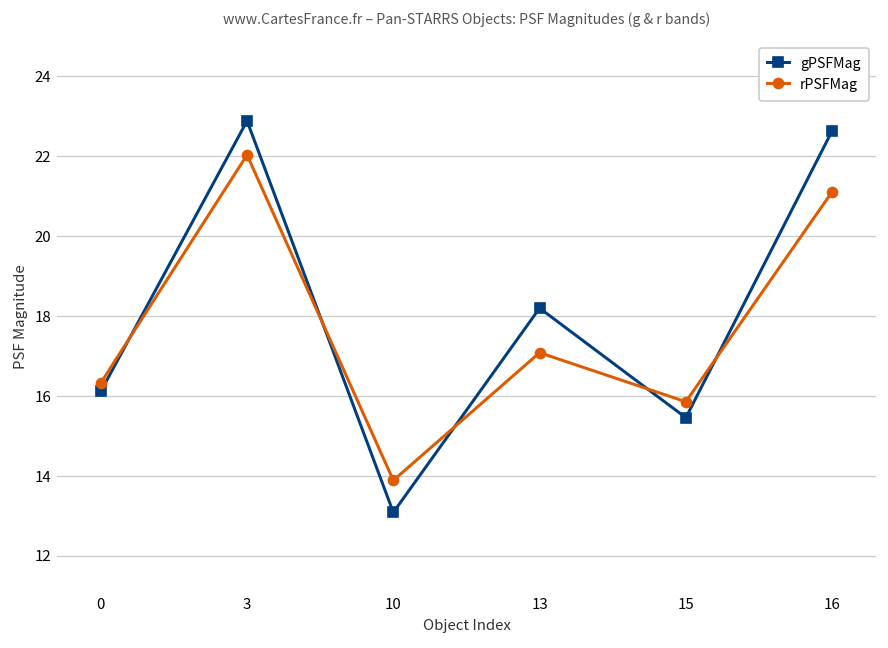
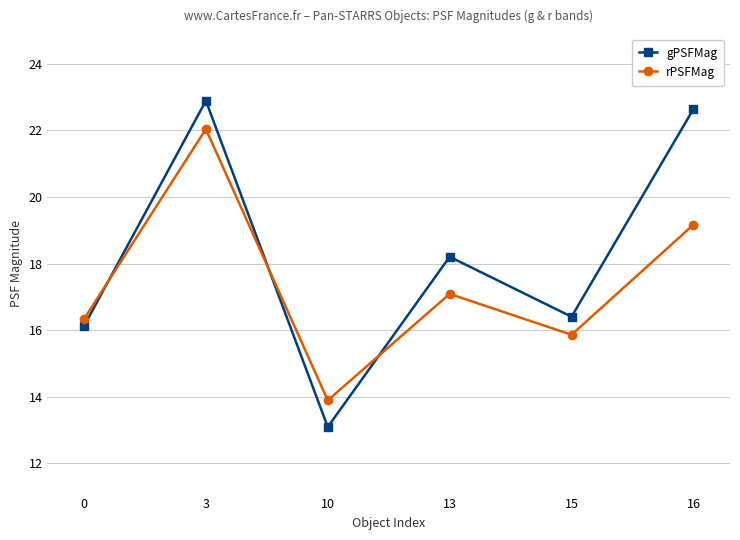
  {
    "gPSFMag": {
      "0": 16.1,
      "3": 22.9,
      "10": 13.1,
      "13": 18.2,
-     "15": 15.5,
+     "15": 16.4,
      "16": 22.6
    },
    "rPSFMag": {
      "0": 16.3,
      "3": 22.0,
      "10": 13.9,
      "13": 17.1,
      "15": 15.9,
-     "16": 21.1
+     "16": 19.2
    }
  }
